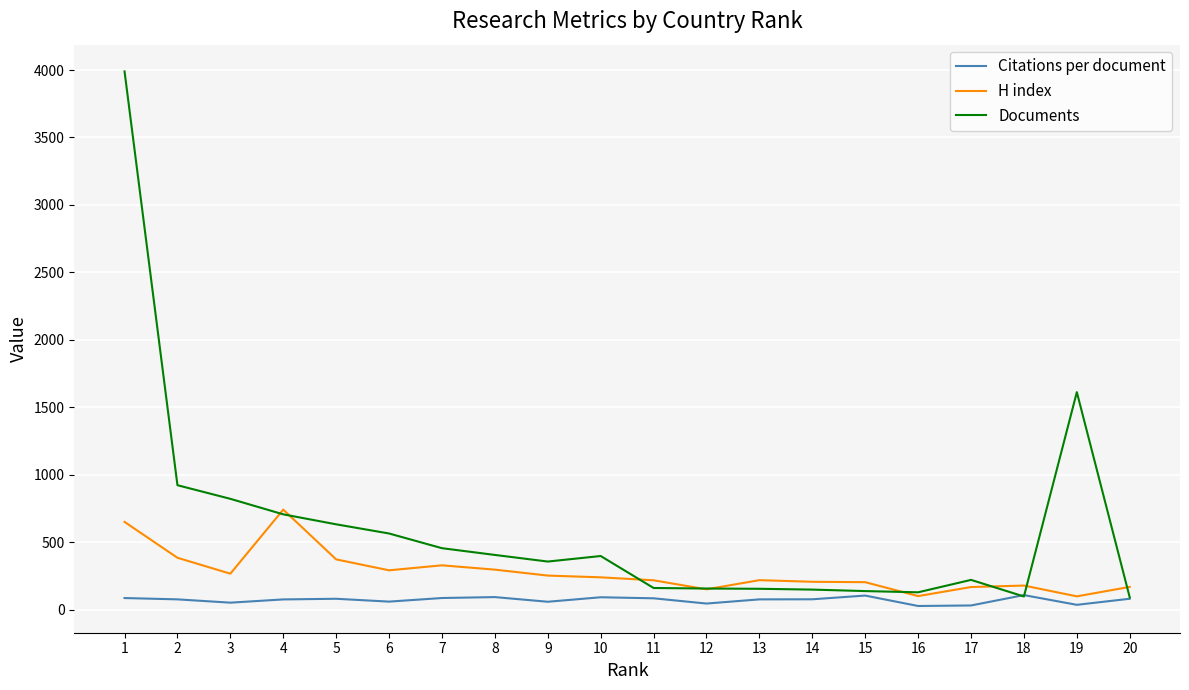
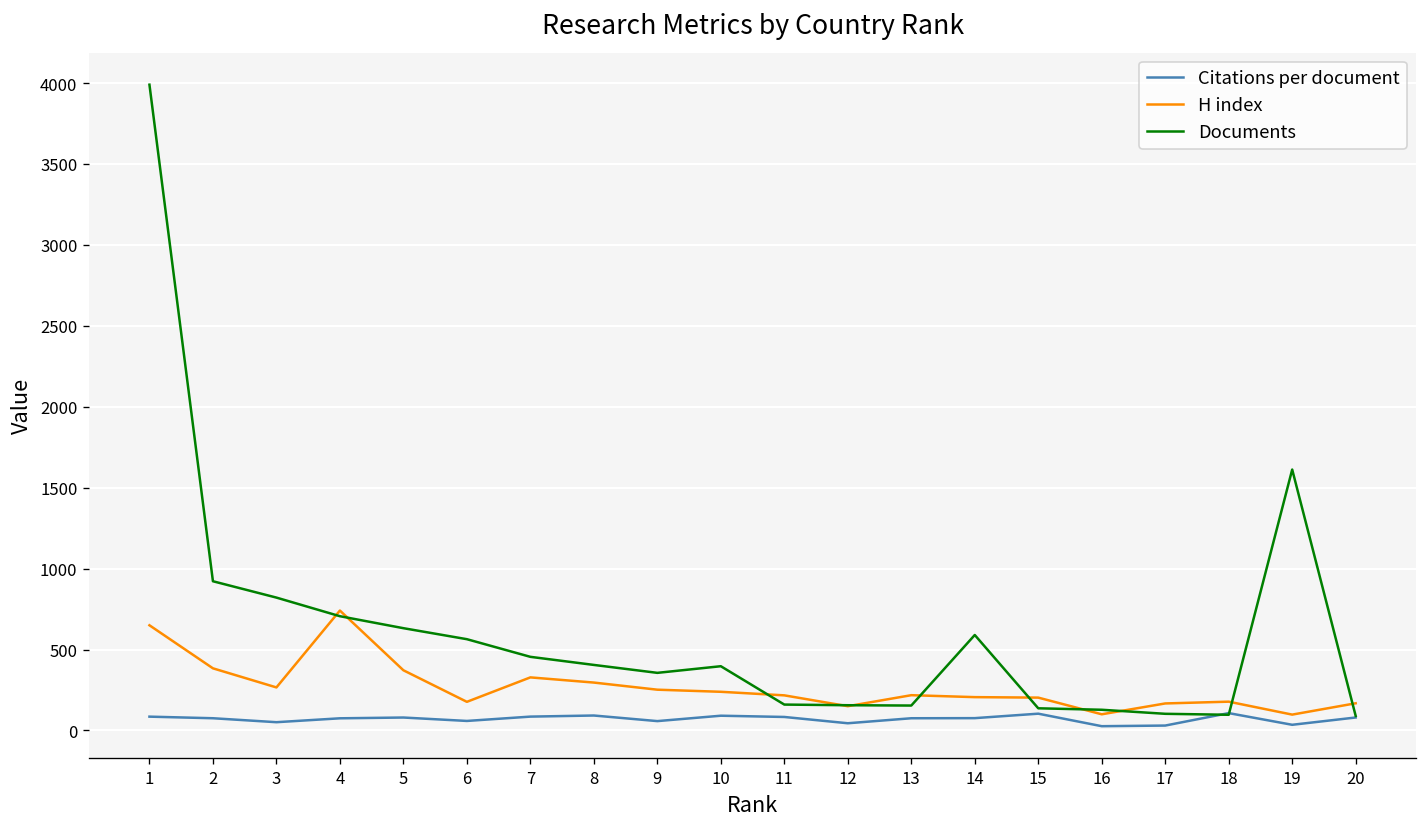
  {
    "Citations per document": {
      "1": 90,
      "2": 80,
      "3": 50,
      "4": 80,
      "5": 80,
      "6": 60,
      "7": 90,
      "8": 90,
      "9": 60,
      "10": 90,
      "11": 80,
      "12": 40,
      "13": 80,
      "14": 80,
      "15": 100,
      "16": 30,
      "17": 30,
      "19": 40
    },
    "H index": {
      "1": 650,
      "2": 380,
      "3": 270,
      "4": 740,
      "5": 370,
-     "6": 290,
+     "6": 180,
      "7": 330,
      "8": 300,
      "9": 250,
      "10": 240,
      "11": 220,
      "13": 220,
      "14": 210,
      "15": 200,
      "16": 100,
      "17": 170,
      "18": 180,
      "19": 100,
      "20": 170
    },
    "Documents": {
      "1": 3990,
      "2": 920,
      "3": 820,
      "4": 710,
      "5": 630,
      "6": 560,
      "7": 460,
      "8": 410,
      "9": 360,
      "10": 400,
      "11": 160,
      "13": 150,
-     "14": 150,
+     "14": 590,
      "15": 140,
      "16": 130,
-     "17": 220,
+     "17": 100,
      "19": 1610
    }
  }
